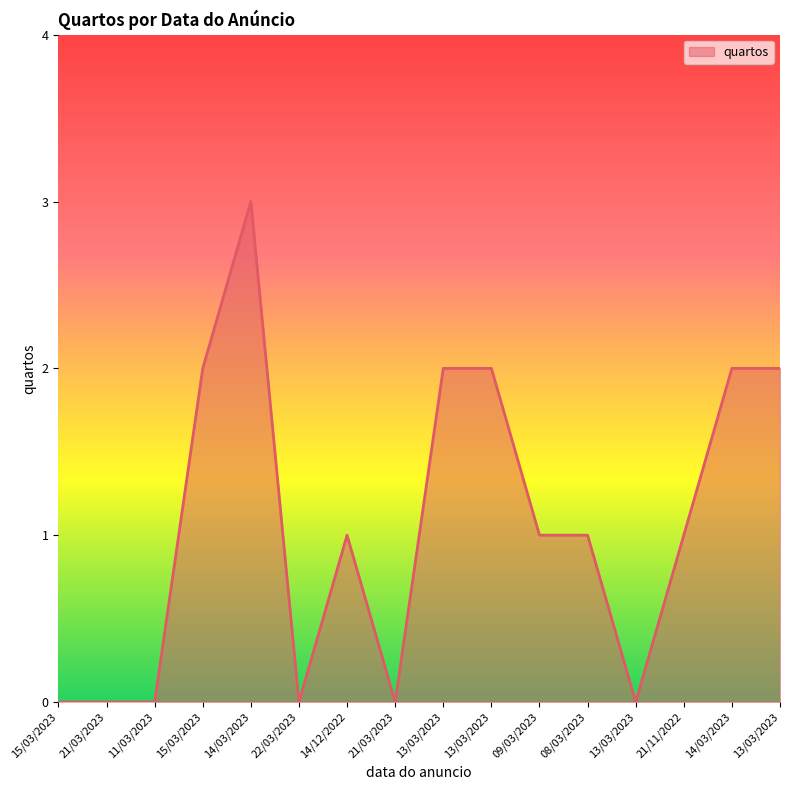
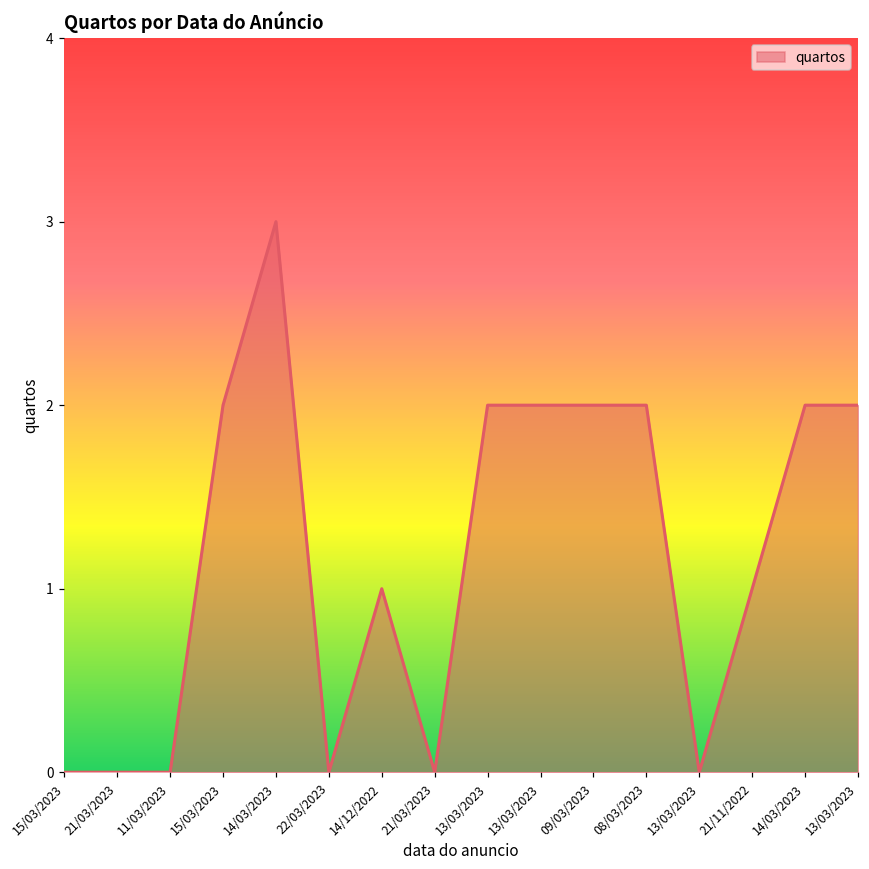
  {
    "11/03/2023": 0,
    "22/03/2023": 0,
    "14/12/2022": 1,
-   "09/03/2023": 1,
-   "08/03/2023": 1,
+   "09/03/2023": 2,
+   "08/03/2023": 2,
    "21/11/2022": 1
  }
